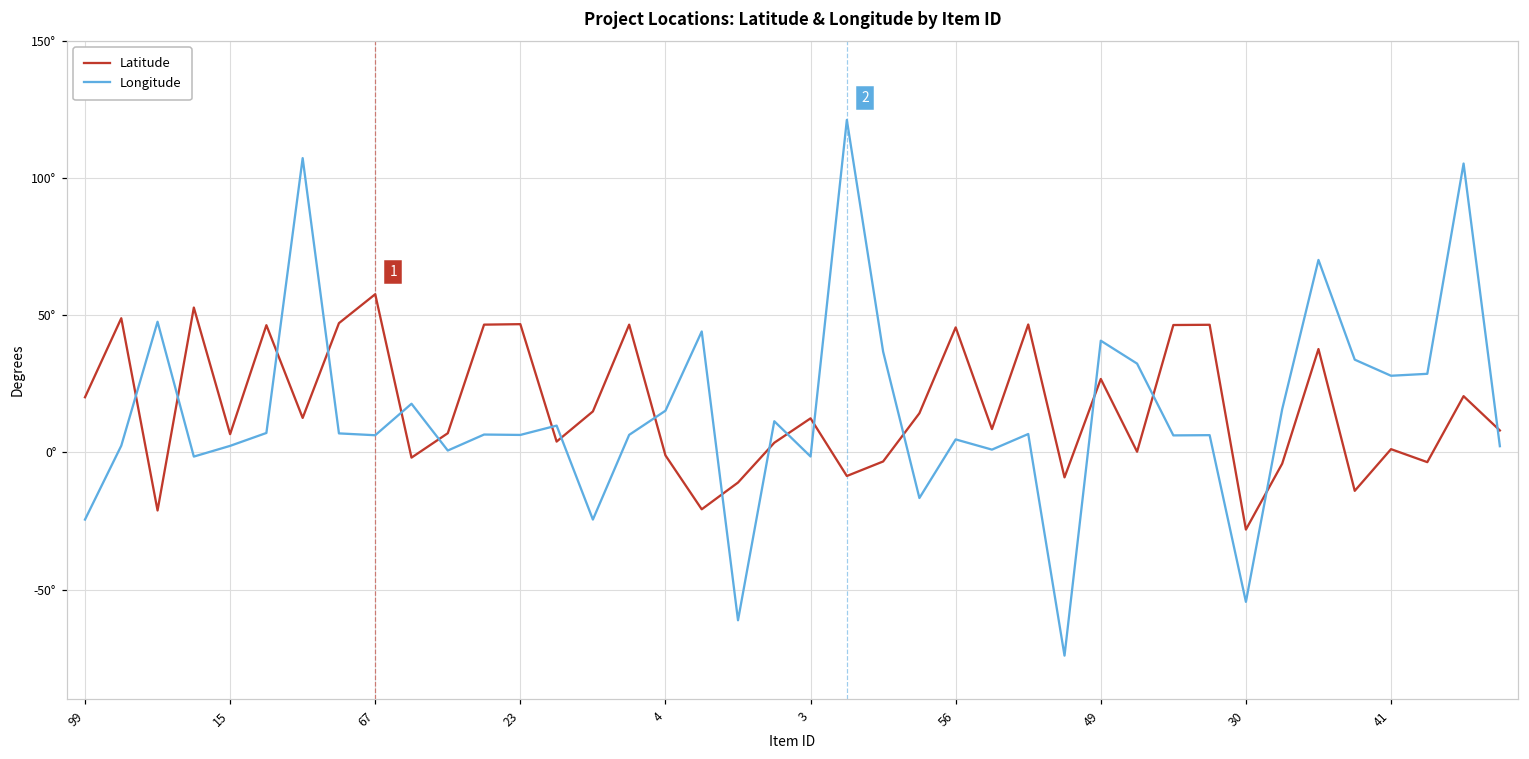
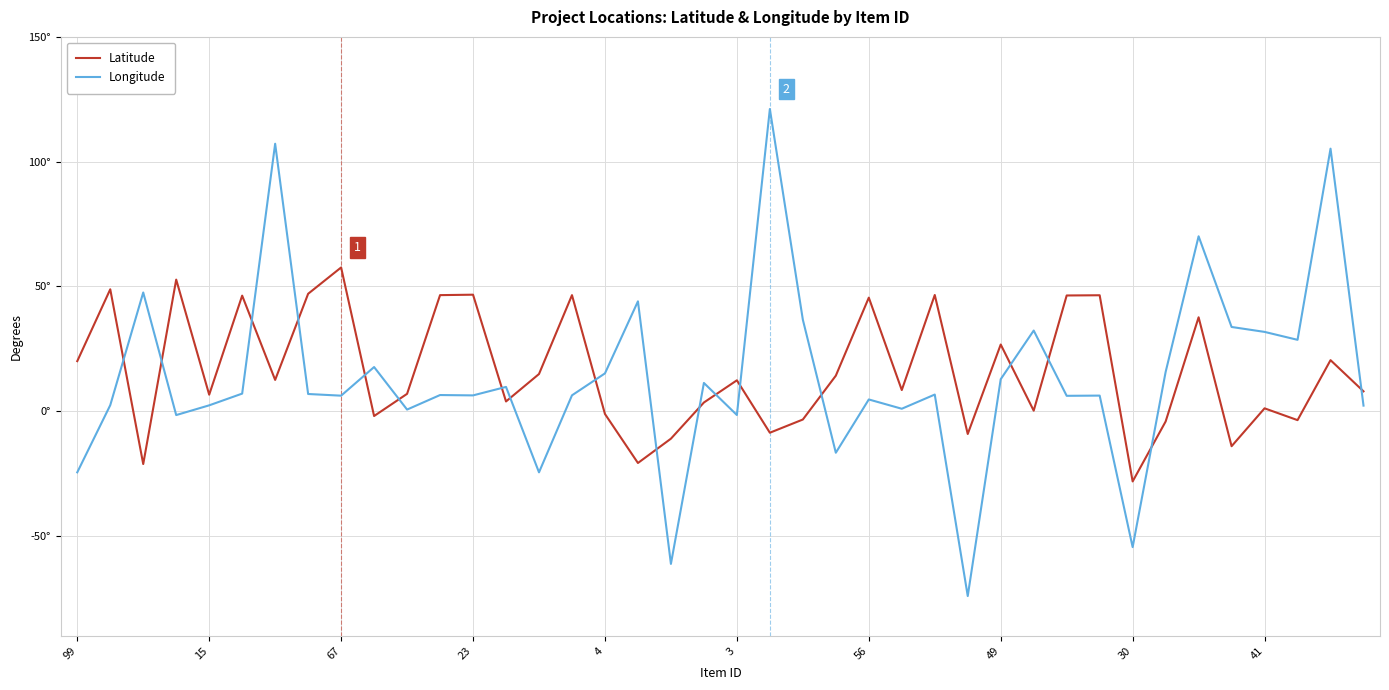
  {
    "Latitude": {
      "99": "20°",
      "4": "-1°",
      "56": "46°",
      "49": "27°",
      "41": "1°"
    },
    "Longitude": {
      "99": "-24°",
      "67": "6°",
      "4": "15°",
      "56": "5°",
-     "49": "41°",
-     "41": "28°"
+     "49": "13°",
+     "41": "32°"
    }
  }
